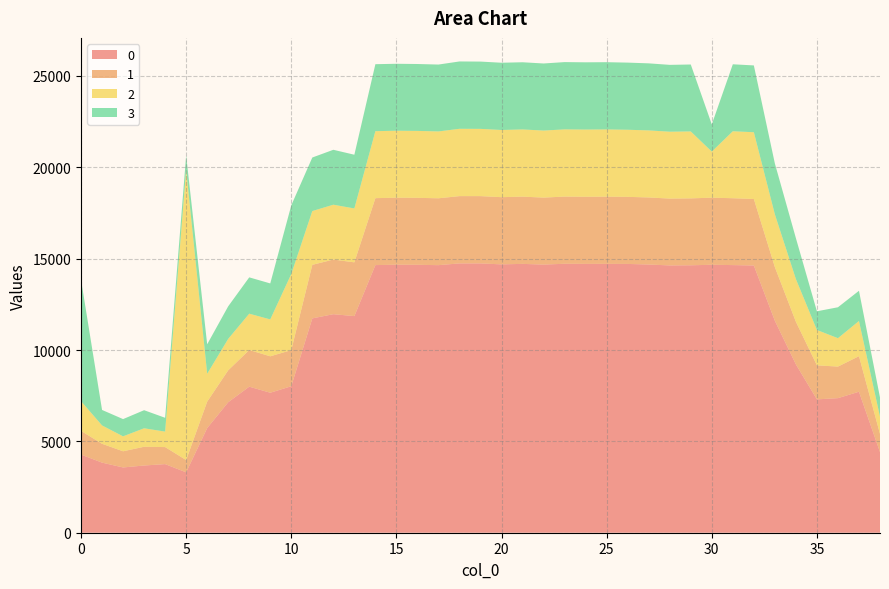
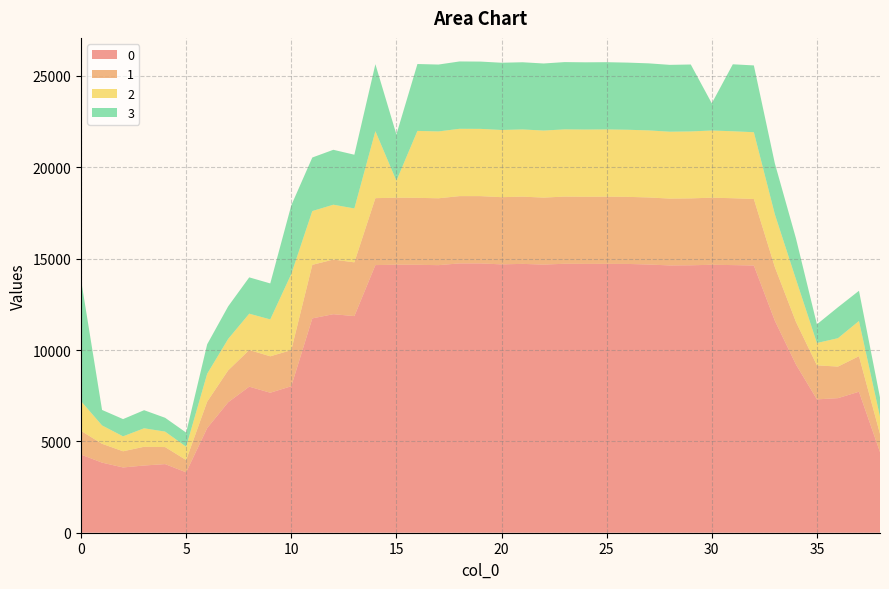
  {
    "2": {
      "0": 1600,
-     "5": 15900,
+     "5": 700,
      "10": 4200,
-     "15": 3700,
+     "15": 900,
      "20": 3700,
      "25": 3700,
-     "30": 2500,
-     "35": 1900
+     "30": 3700,
+     "35": 1200
    },
    "3": {
      "0": 6700,
      "5": 800,
      "10": 3800,
-     "15": 3700,
+     "15": 2500,
      "20": 3700,
      "25": 3700,
      "30": 1500,
      "35": 1000
    }
  }
